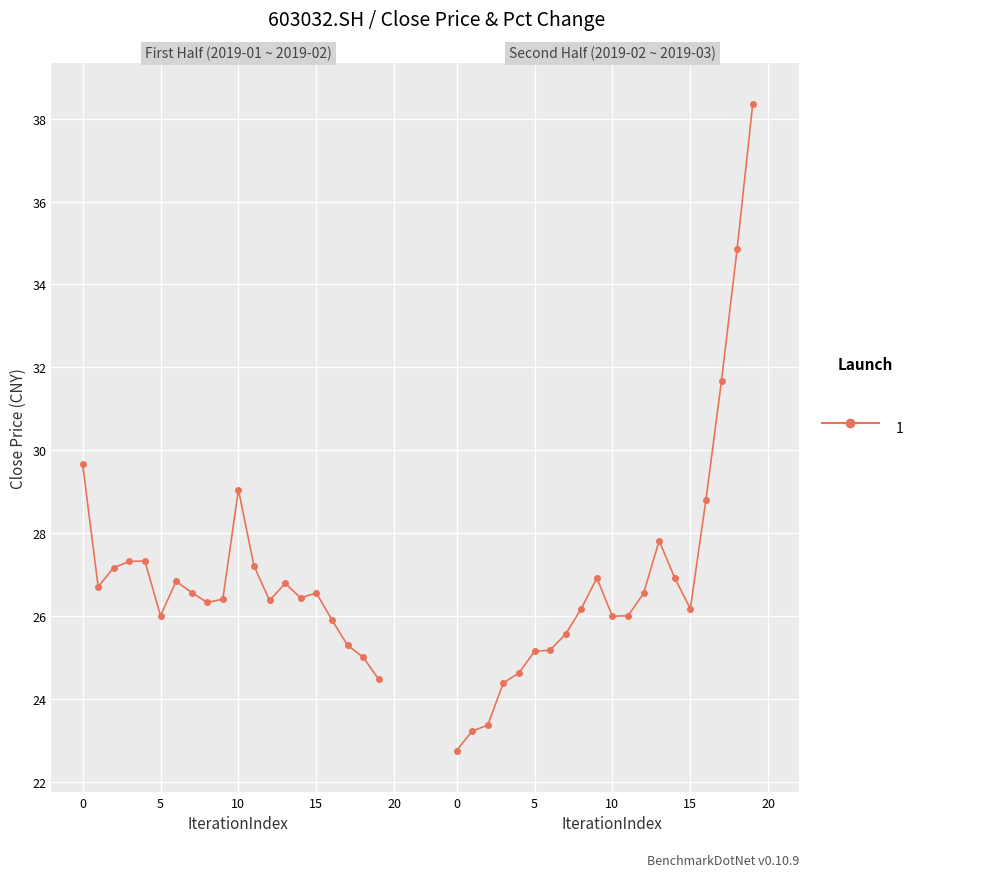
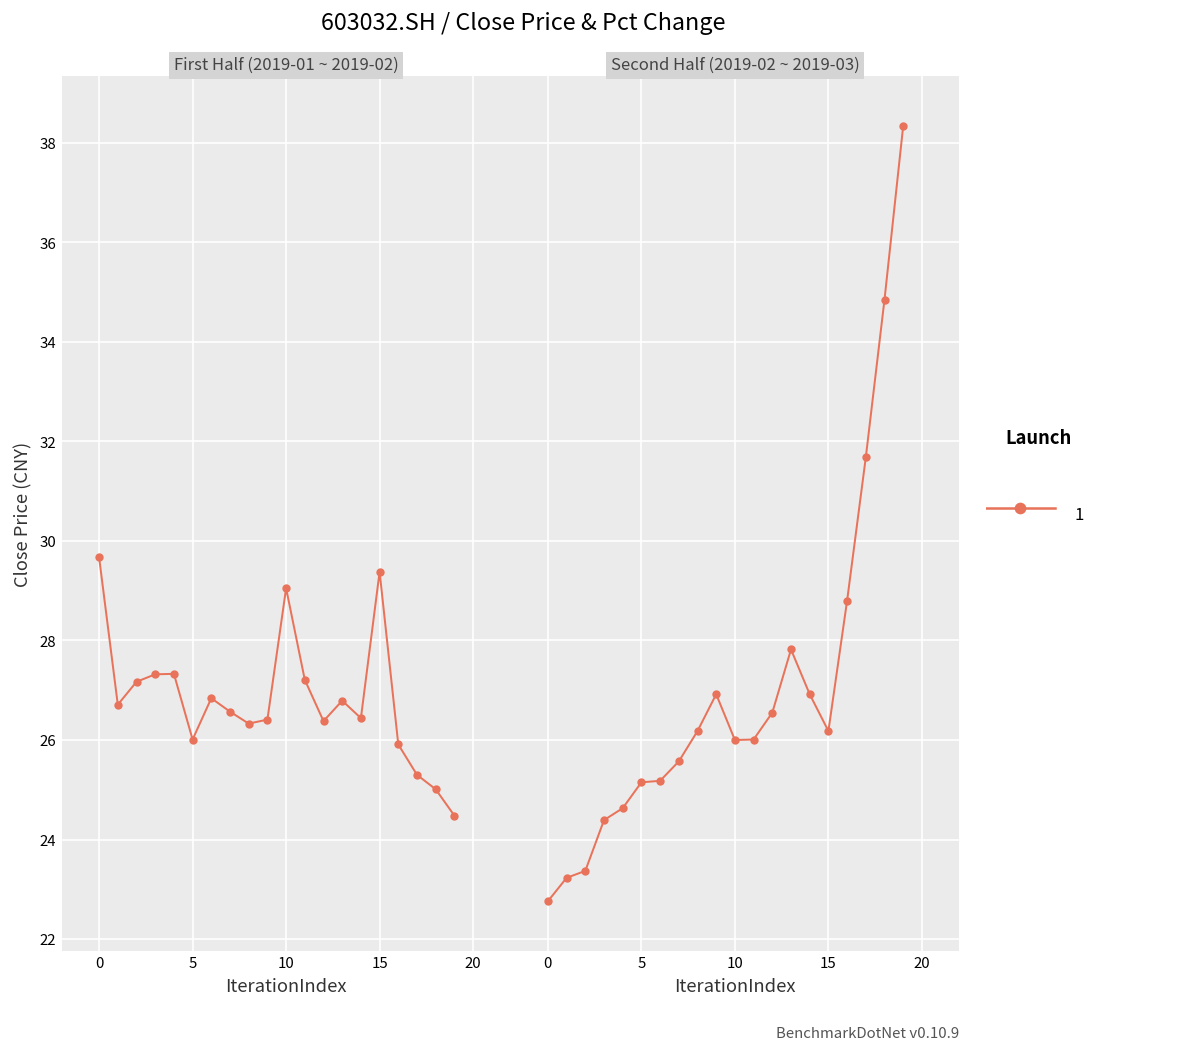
  {
    "First Half (2019-01 ~ 2019-02)": {
      "0": 29.7,
      "5": 26.0,
      "10": 29.1,
-     "15": 26.6
+     "15": 29.4
    }
  }
